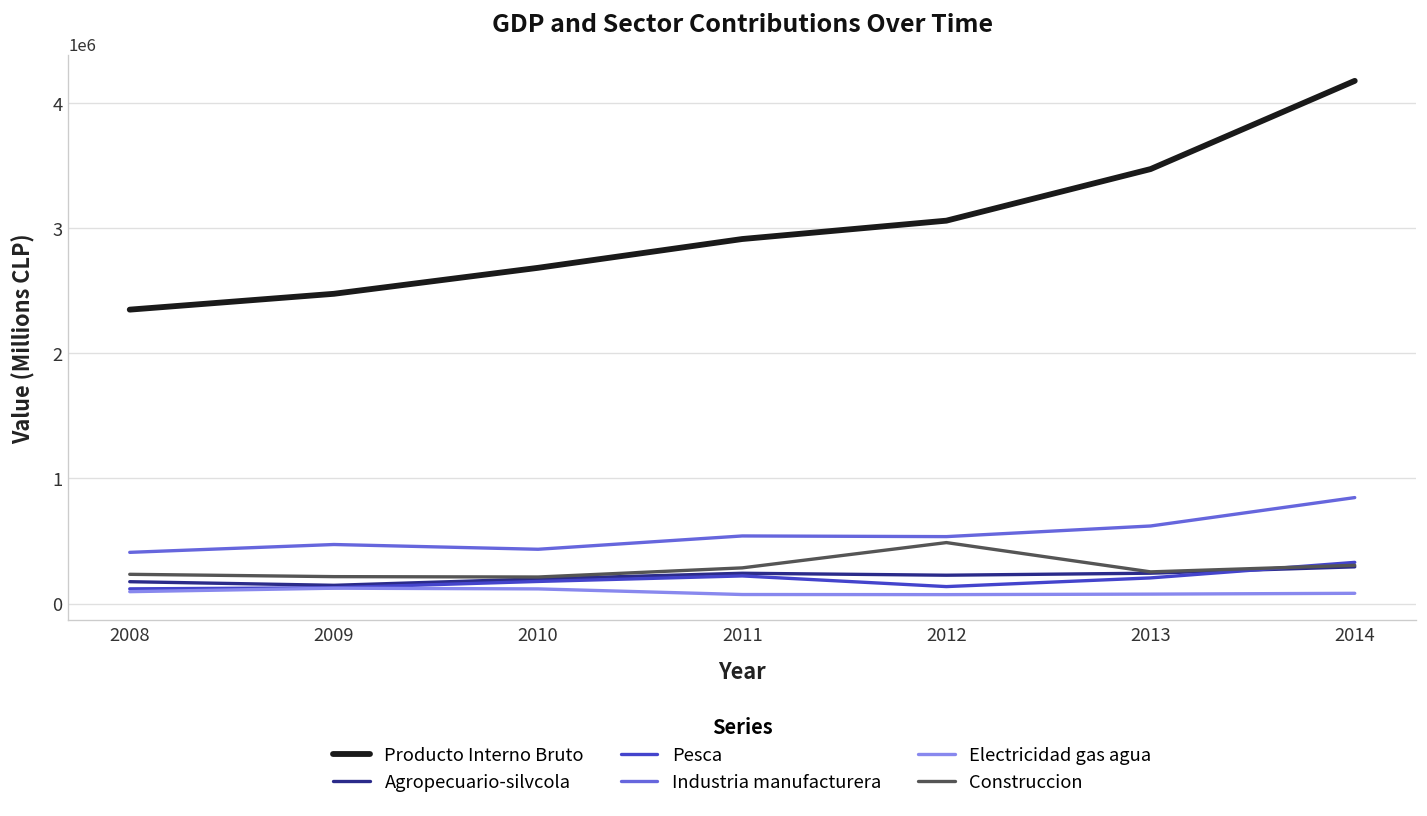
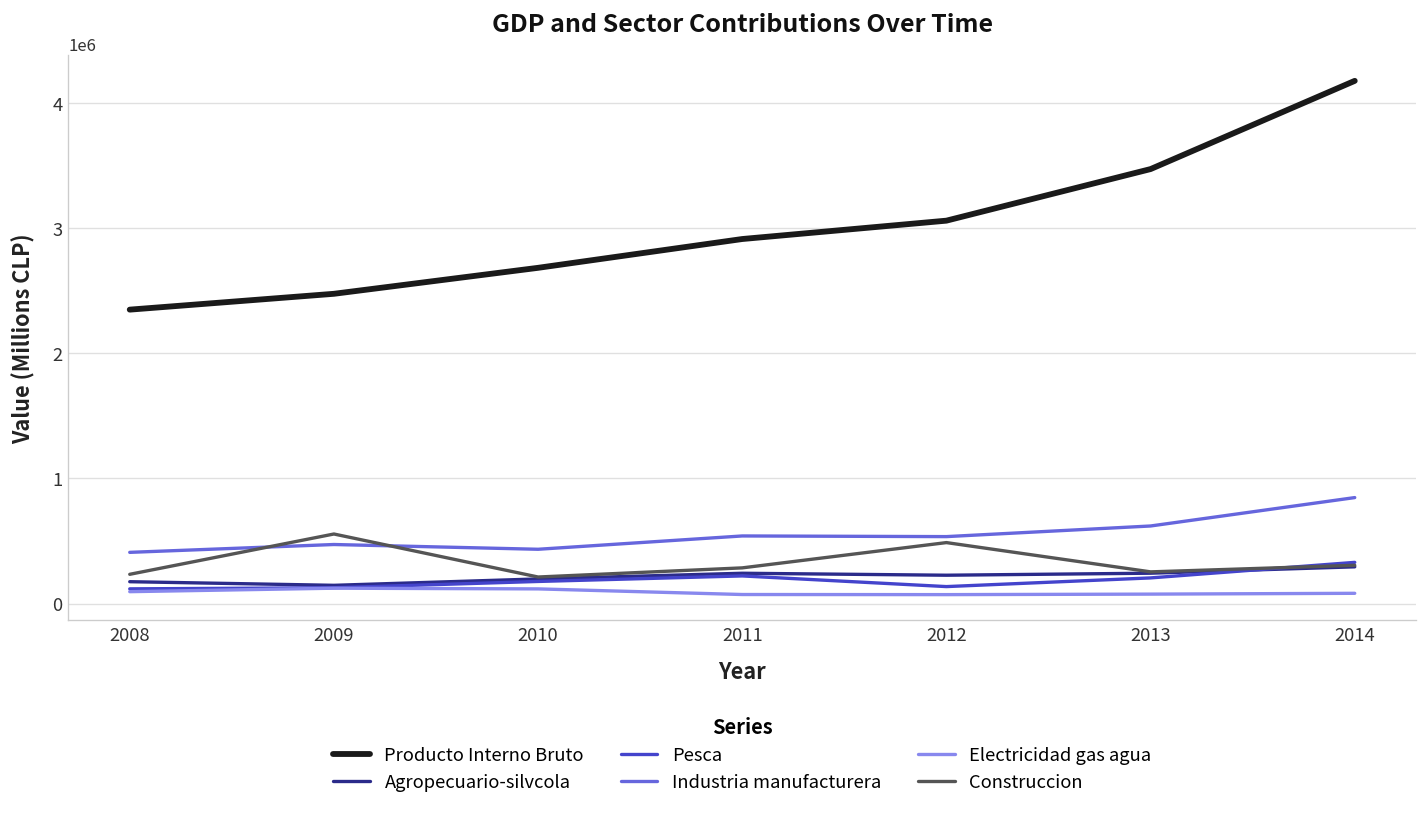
  {
    "Producto Interno Bruto": {
      "2008": 2350000,
      "2009": 2480000,
      "2010": 2680000,
      "2011": 2910000,
      "2012": 3060000,
      "2013": 3470000,
      "2014": 4180000
    },
    "Agropecuario-silvcola": {
      "2008": 170000,
      "2012": 230000
    },
    "Construccion": {
      "2008": 230000,
-     "2009": 210000,
+     "2009": 560000,
      "2011": 280000,
      "2012": 490000
    }
  }
